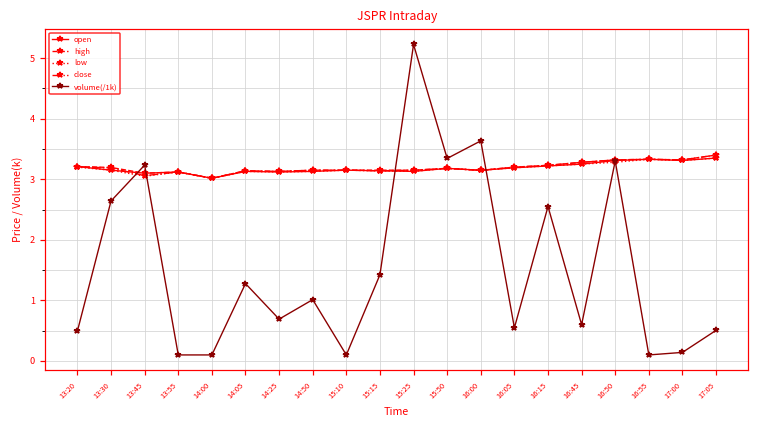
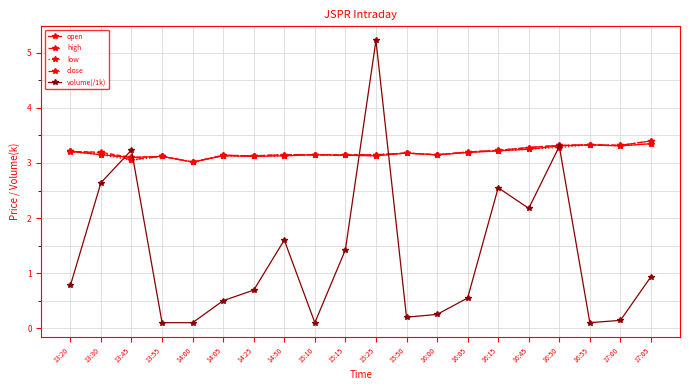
  {
    "volume(/1k)": {
-     "13:20": 0.5,
+     "13:20": 0.8,
      "13:30": 2.6,
      "13:45": 3.2,
      "13:55": 0.1,
      "14:00": 0.1,
-     "14:05": 1.3,
+     "14:05": 0.5,
      "14:25": 0.7,
-     "14:50": 1.0,
+     "14:50": 1.6,
      "15:10": 0.1,
      "15:15": 1.4,
      "15:25": 5.2,
-     "15:50": 3.3,
-     "16:00": 3.6,
+     "15:50": 0.2,
+     "16:00": 0.3,
      "16:05": 0.5,
      "16:15": 2.6,
-     "16:45": 0.6,
+     "16:45": 2.2,
      "16:55": 0.1,
      "17:00": 0.1,
-     "17:05": 0.5
+     "17:05": 0.9
    }
  }
